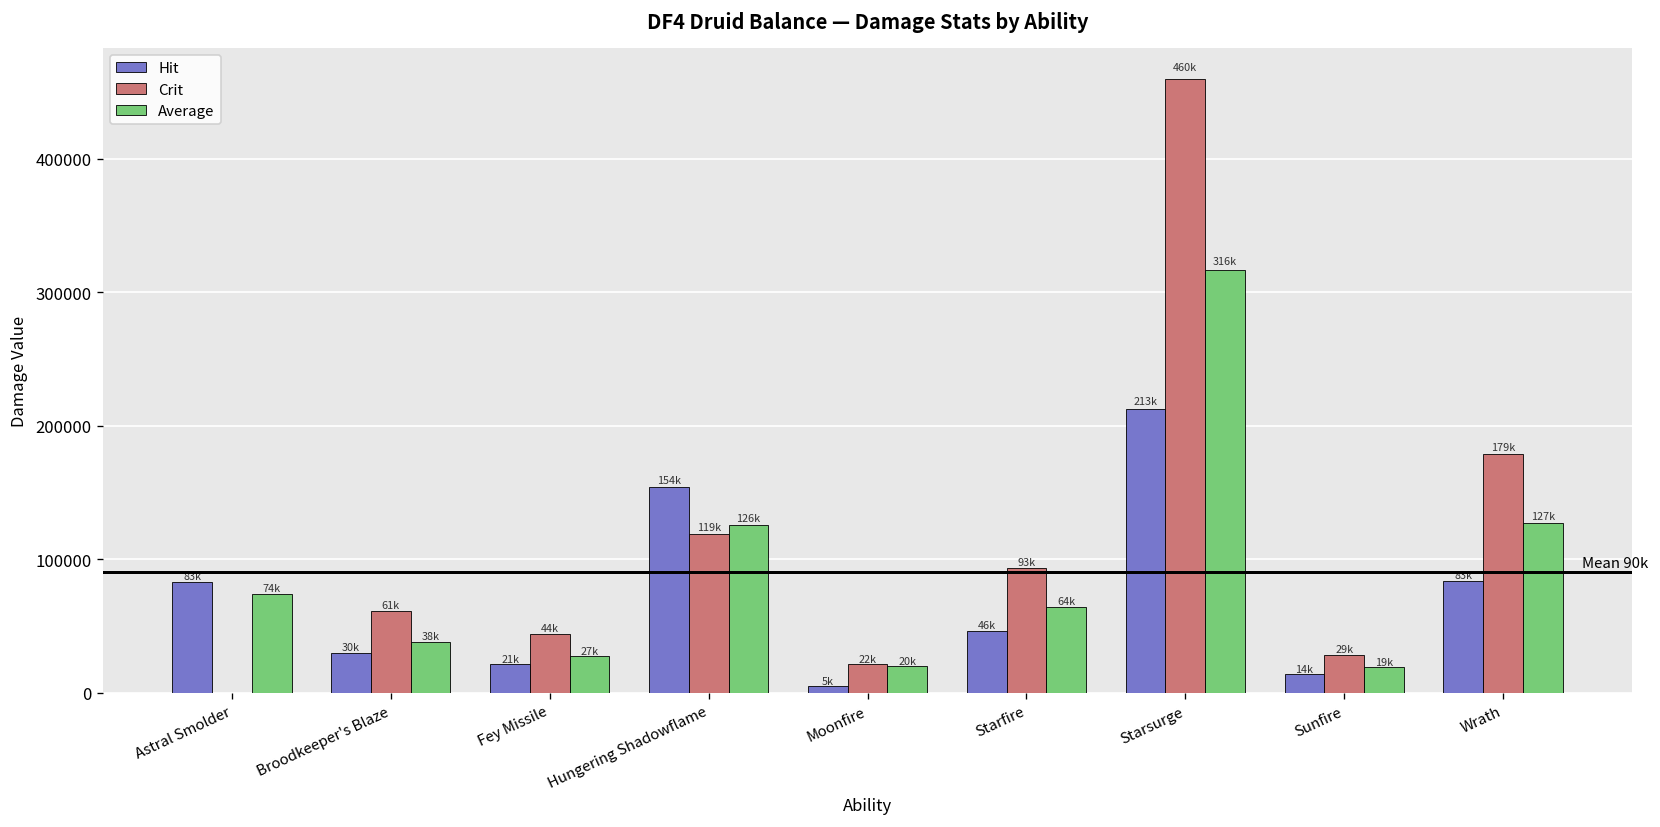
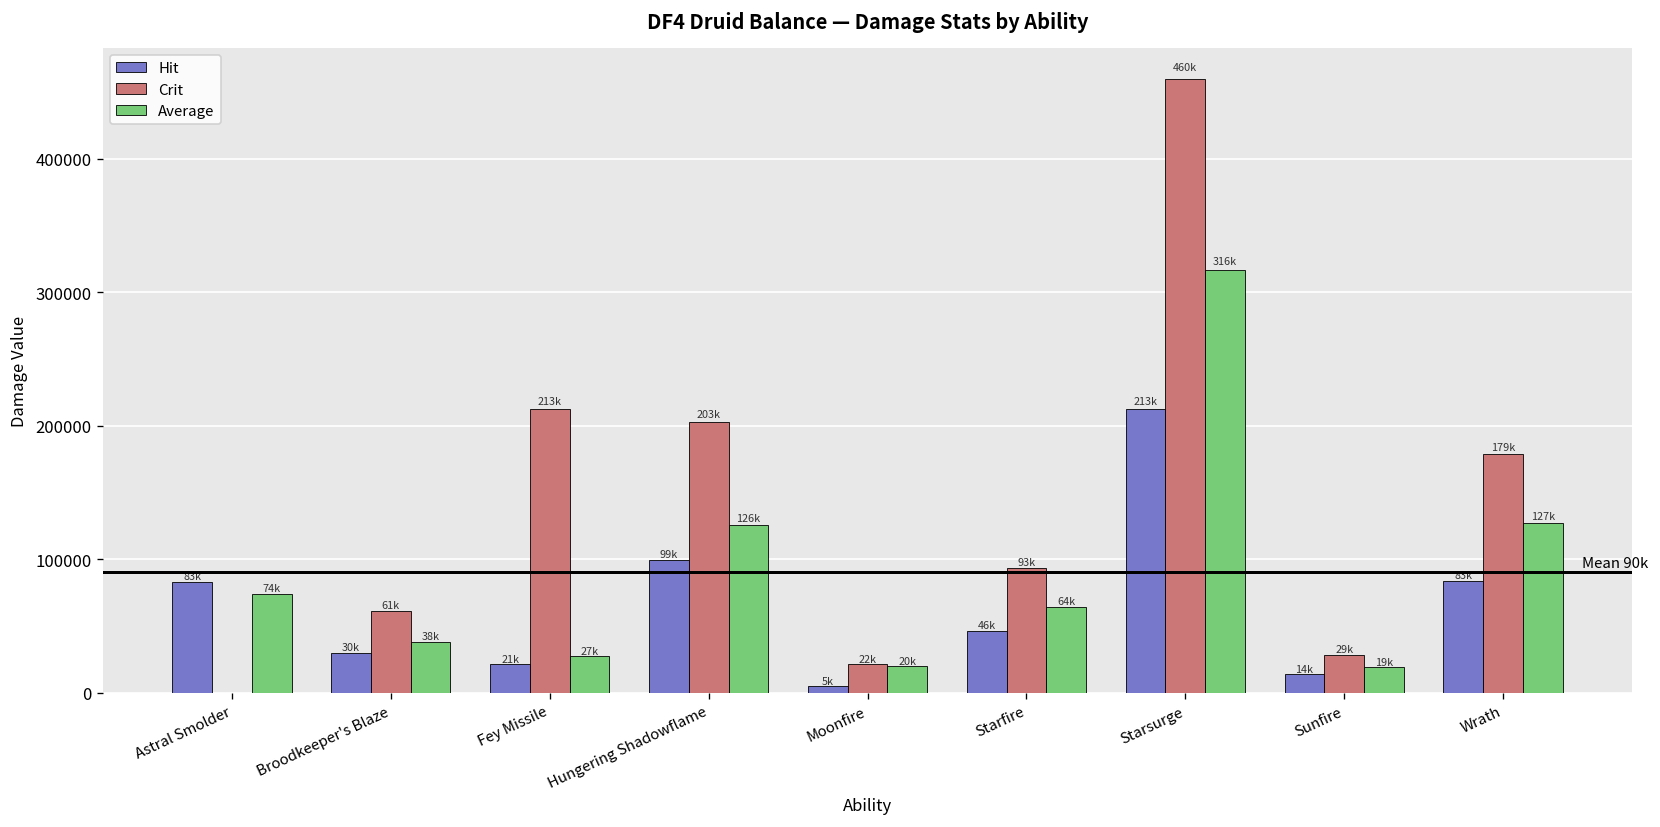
  {
    "Hit": {
      "Astral Smolder": "83k",
      "Broodkeeper's Blaze": "30k",
      "Fey Missile": "21k",
-     "Hungering Shadowflame": "154k",
+     "Hungering Shadowflame": "99k",
      "Moonfire": "5k",
      "Starfire": "46k",
      "Starsurge": "213k",
      "Sunfire": "14k",
      "Wrath": "83k"
    },
    "Crit": {
      "Broodkeeper's Blaze": "61k",
-     "Fey Missile": "44k",
-     "Hungering Shadowflame": "119k",
+     "Fey Missile": "213k",
+     "Hungering Shadowflame": "203k",
      "Moonfire": "22k",
      "Starfire": "93k",
      "Starsurge": "460k",
      "Sunfire": "29k",
      "Wrath": "179k"
    },
    "Average": {
      "Astral Smolder": "74k",
      "Broodkeeper's Blaze": "38k",
      "Fey Missile": "27k",
      "Hungering Shadowflame": "126k",
      "Moonfire": "20k",
      "Starfire": "64k",
      "Starsurge": "316k",
      "Sunfire": "19k",
      "Wrath": "127k"
    }
  }
